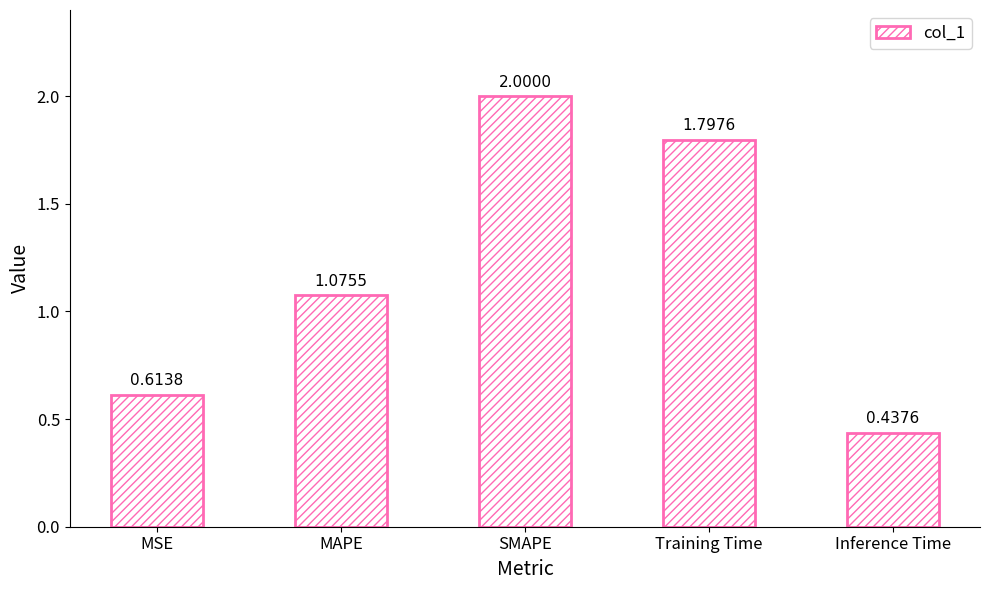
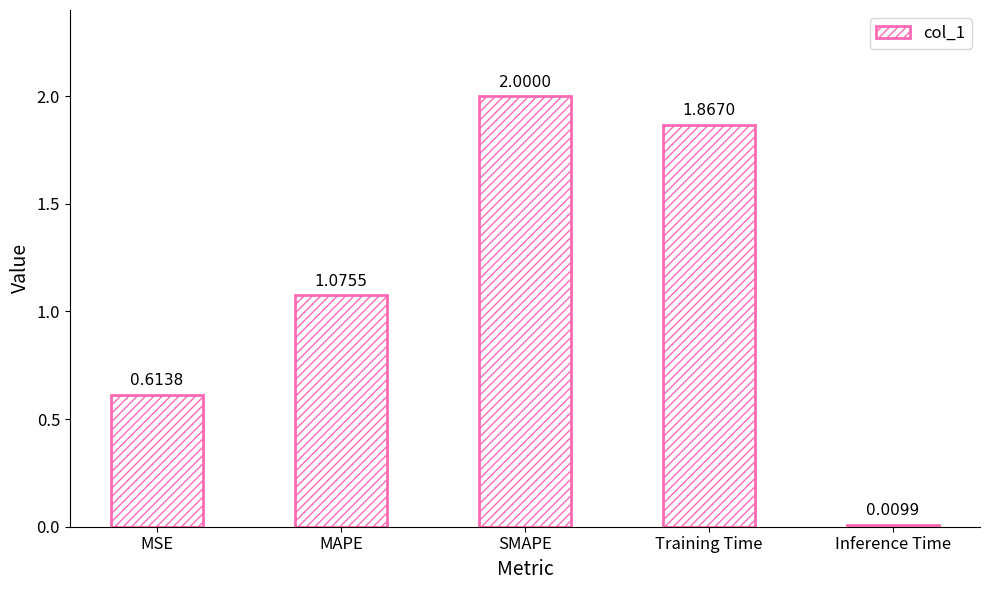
  {
    "MSE": 0.6138,
    "MAPE": 1.0755,
    "SMAPE": 2.0000,
-   "Training Time": 1.7976,
-   "Inference Time": 0.4376
+   "Training Time": 1.8670,
+   "Inference Time": 0.0099
  }
